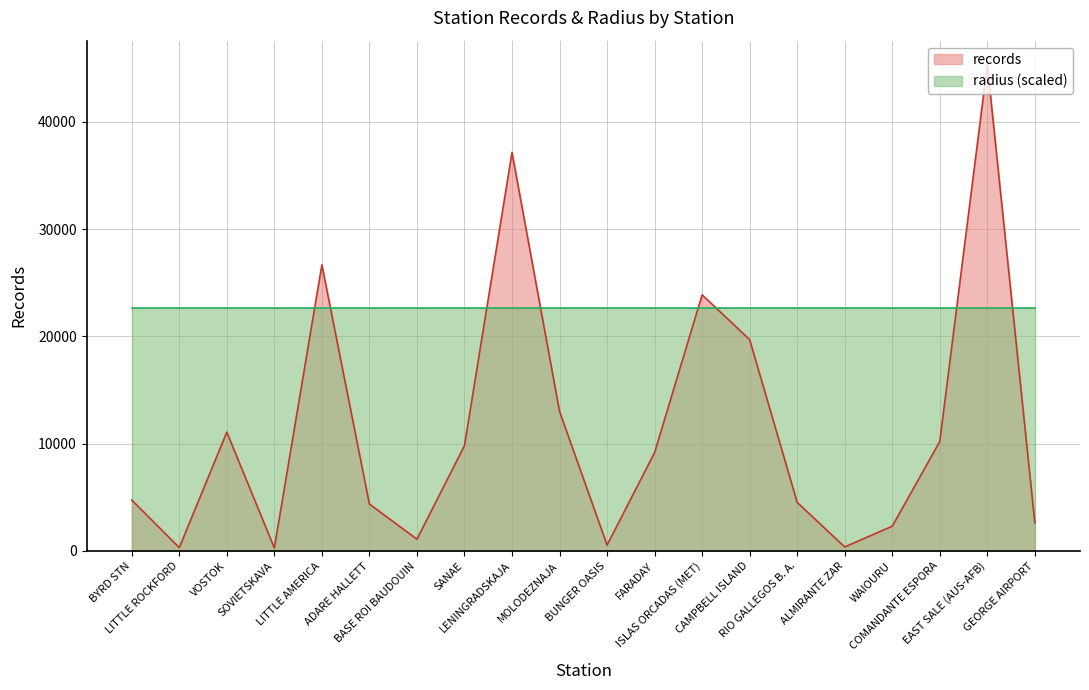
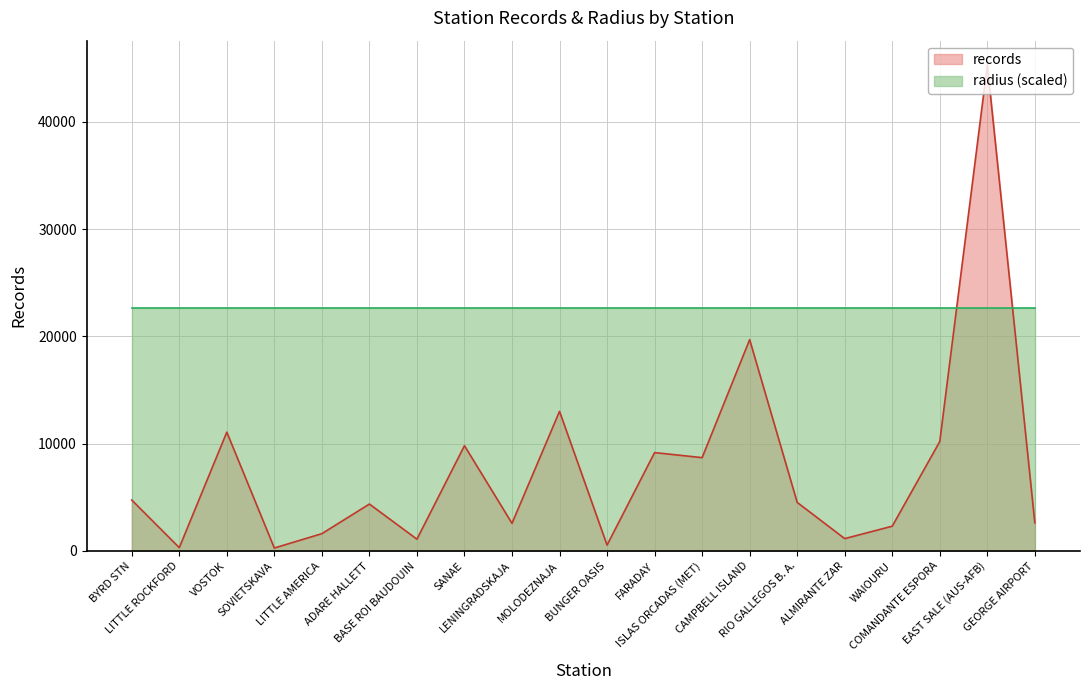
  {
    "records": {
      "BYRD STN": 4700,
      "LITTLE ROCKFORD": 300,
      "VOSTOK": 11100,
      "SOVIETSKAVA": 300,
-     "LITTLE AMERICA": 26700,
+     "LITTLE AMERICA": 1600,
      "ADARE HALLETT": 4400,
      "BASE ROI BAUDOUIN": 1100,
      "SANAE": 9800,
-     "LENINGRADSKAJA": 37200,
+     "LENINGRADSKAJA": 2600,
      "MOLODEZNAJA": 13000,
      "BUNGER OASIS": 500,
      "FARADAY": 9200,
-     "ISLAS ORCADAS (MET)": 23900,
+     "ISLAS ORCADAS (MET)": 8700,
      "CAMPBELL ISLAND": 19700,
      "RIO GALLEGOS B. A.": 4500,
-     "ALMIRANTE ZAR": 400,
+     "ALMIRANTE ZAR": 1200,
      "WAIOURU": 2300,
      "COMANDANTE ESPORA": 10200,
      "GEORGE AIRPORT": 2600
    },
    "radius (scaled)": {
      "BYRD STN": 22700,
      "LITTLE ROCKFORD": 22700,
      "VOSTOK": 22700,
      "SOVIETSKAVA": 22700,
      "LITTLE AMERICA": 22700,
      "ADARE HALLETT": 22700,
      "BASE ROI BAUDOUIN": 22700,
      "SANAE": 22700,
      "LENINGRADSKAJA": 22700,
      "MOLODEZNAJA": 22700,
      "BUNGER OASIS": 22700,
      "FARADAY": 22700,
      "ISLAS ORCADAS (MET)": 22700,
      "CAMPBELL ISLAND": 22700,
      "RIO GALLEGOS B. A.": 22700,
      "ALMIRANTE ZAR": 22700,
      "WAIOURU": 22700,
      "COMANDANTE ESPORA": 22700,
      "EAST SALE (AUS-AFB)": 22700,
      "GEORGE AIRPORT": 22700
    }
  }
